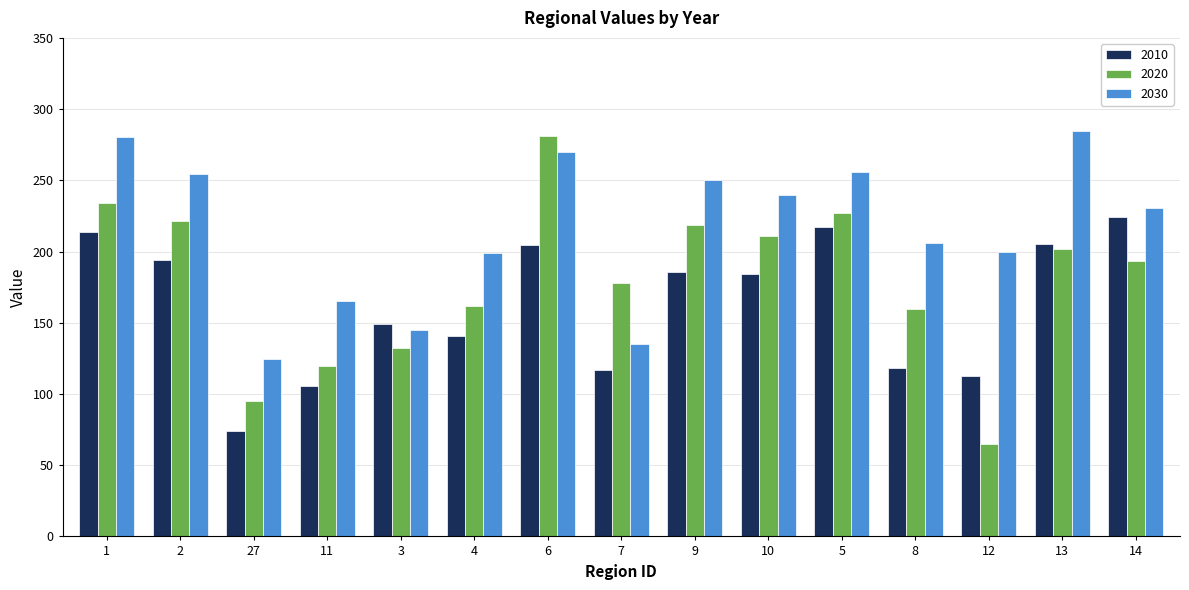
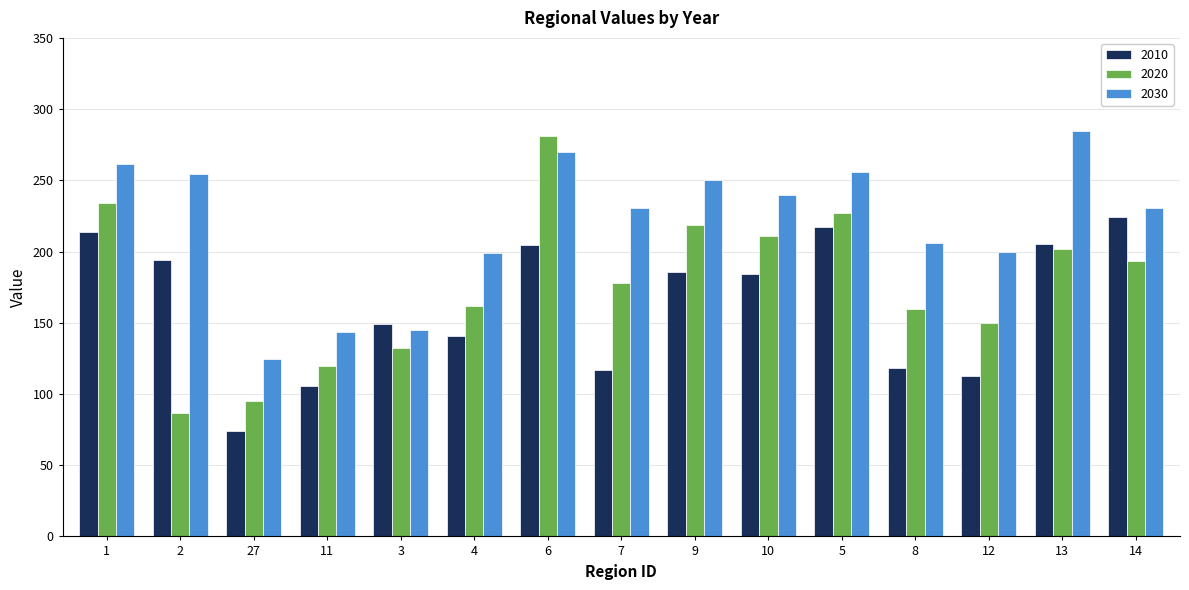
  {
    "2010": {
      "1": 214,
      "2": 194,
      "27": 74,
      "11": 106,
      "3": 149,
      "4": 141,
      "6": 205,
      "7": 117,
      "9": 186,
      "10": 184,
      "5": 217,
      "8": 118,
      "12": 113,
      "13": 205,
      "14": 224
    },
    "2020": {
      "1": 234,
-     "2": 221,
+     "2": 87,
      "27": 95,
      "11": 119,
      "3": 132,
      "4": 162,
      "6": 281,
      "7": 178,
      "9": 219,
      "10": 211,
      "5": 227,
      "8": 160,
-     "12": 65,
+     "12": 150,
      "13": 202,
      "14": 194
    },
    "2030": {
-     "1": 280,
+     "1": 261,
      "2": 255,
      "27": 125,
-     "11": 165,
+     "11": 144,
      "3": 145,
      "4": 199,
      "6": 270,
-     "7": 135,
+     "7": 231,
      "9": 250,
      "10": 240,
      "5": 256,
      "8": 206,
      "12": 200,
      "13": 284,
      "14": 230
    }
  }
